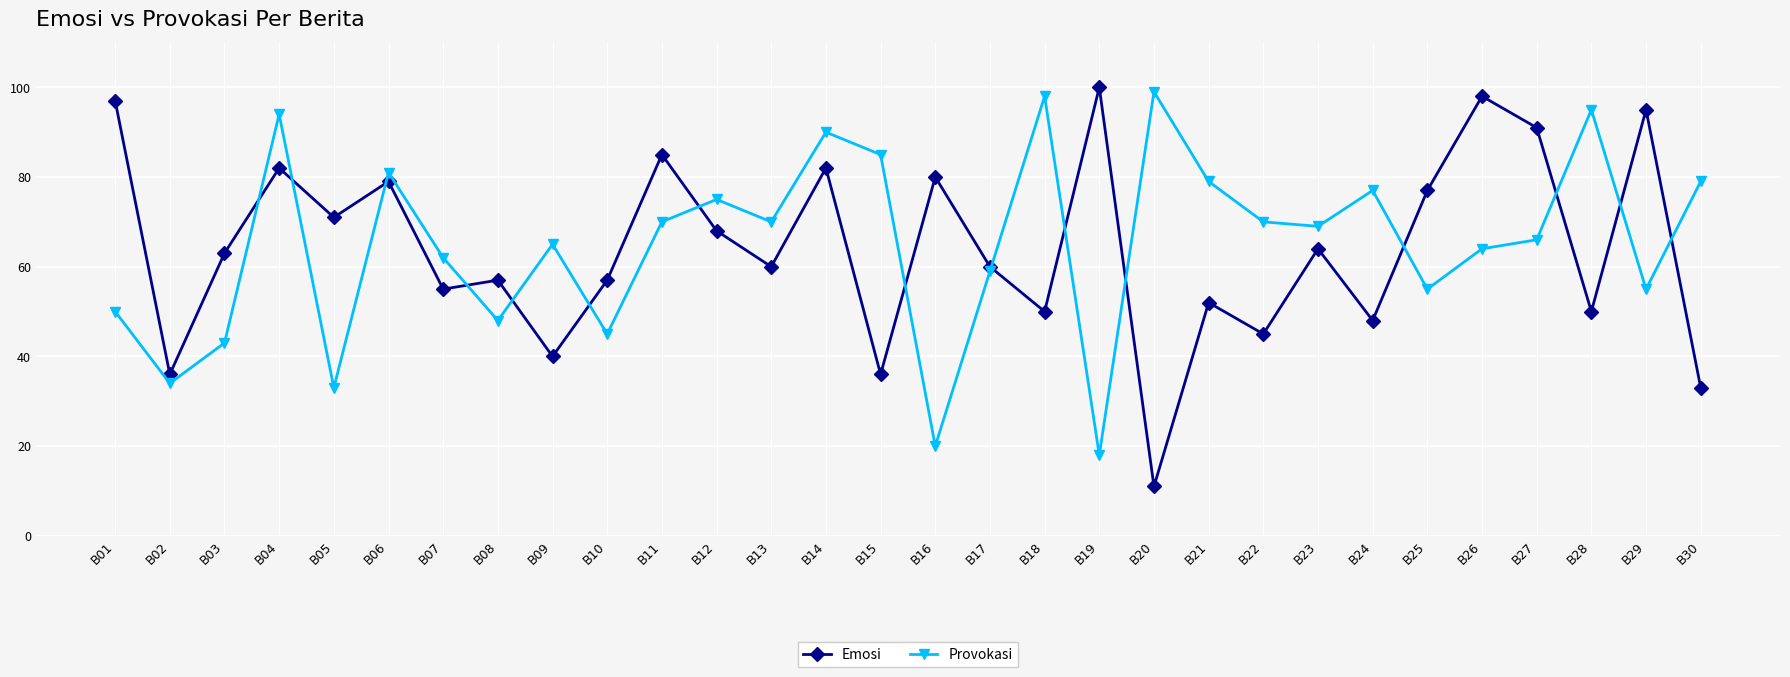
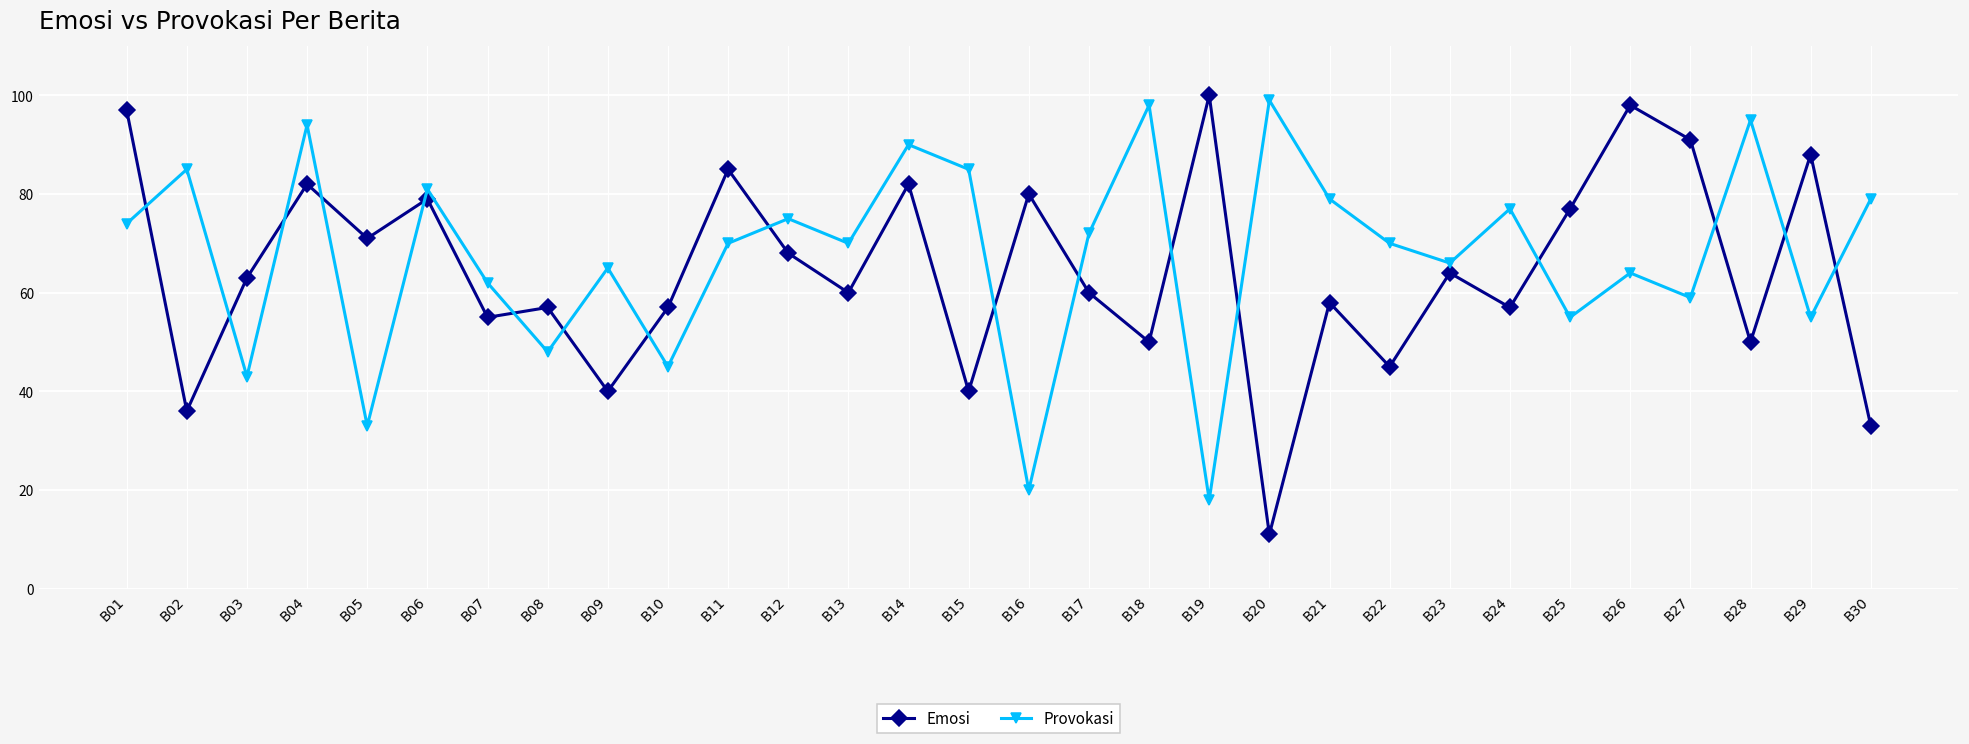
  {
    "Emosi": {
      "B01": 97,
      "B02": 36,
      "B03": 63,
      "B04": 82,
      "B05": 71,
      "B06": 79,
      "B07": 55,
      "B08": 57,
      "B09": 40,
      "B10": 57,
      "B11": 85,
      "B12": 68,
      "B13": 60,
      "B14": 82,
-     "B15": 36,
+     "B15": 40,
      "B16": 80,
      "B17": 60,
      "B18": 50,
      "B19": 100,
      "B20": 11,
-     "B21": 52,
+     "B21": 58,
      "B22": 45,
      "B23": 64,
-     "B24": 48,
+     "B24": 57,
      "B25": 77,
      "B26": 98,
      "B27": 91,
      "B28": 50,
-     "B29": 95,
+     "B29": 88,
      "B30": 33
    },
    "Provokasi": {
-     "B01": 50,
-     "B02": 34,
+     "B01": 74,
+     "B02": 85,
      "B03": 43,
      "B04": 94,
      "B05": 33,
      "B06": 81,
      "B07": 62,
      "B08": 48,
      "B09": 65,
      "B10": 45,
      "B11": 70,
      "B12": 75,
      "B13": 70,
      "B14": 90,
      "B15": 85,
      "B16": 20,
-     "B17": 59,
+     "B17": 72,
      "B18": 98,
      "B19": 18,
      "B20": 99,
      "B21": 79,
      "B22": 70,
-     "B23": 69,
+     "B23": 66,
      "B24": 77,
      "B25": 55,
      "B26": 64,
-     "B27": 66,
+     "B27": 59,
      "B28": 95,
      "B29": 55,
      "B30": 79
    }
  }
